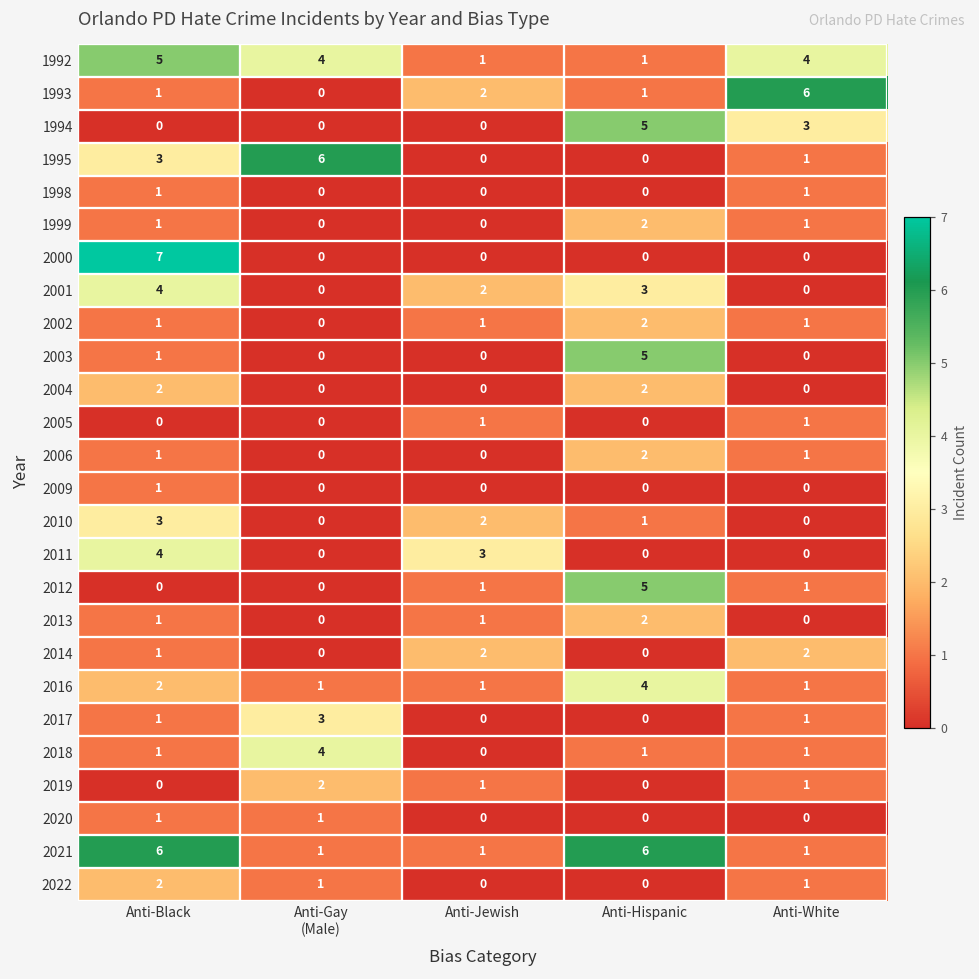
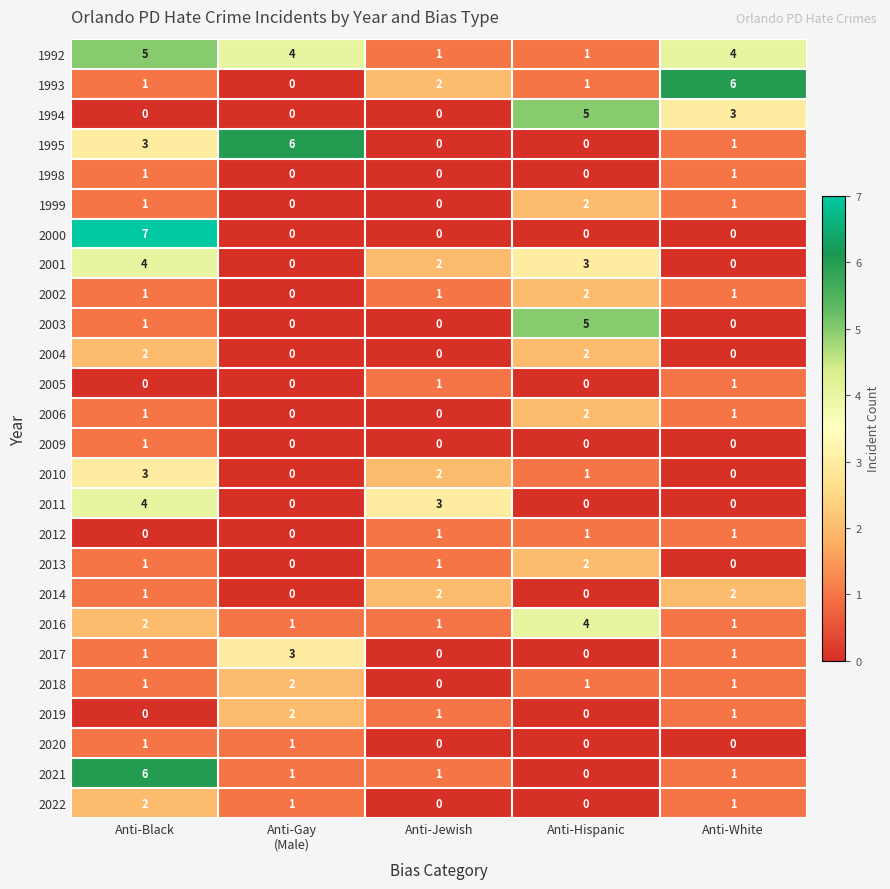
  {
    "1992": {
      "Anti-Black": 5,
      "Anti-Gay (Male)": 4,
      "Anti-Jewish": 1,
      "Anti-Hispanic": 1,
      "Anti-White": 4
    },
    "1993": {
      "Anti-Black": 1,
      "Anti-Gay (Male)": 0,
      "Anti-Jewish": 2,
      "Anti-Hispanic": 1,
      "Anti-White": 6
    },
    "1994": {
      "Anti-Black": 0,
      "Anti-Gay (Male)": 0,
      "Anti-Jewish": 0,
      "Anti-Hispanic": 5,
      "Anti-White": 3
    },
    "1995": {
      "Anti-Black": 3,
      "Anti-Gay (Male)": 6,
      "Anti-Jewish": 0,
      "Anti-Hispanic": 0,
      "Anti-White": 1
    },
    "1998": {
      "Anti-Black": 1,
      "Anti-Gay (Male)": 0,
      "Anti-Jewish": 0,
      "Anti-Hispanic": 0,
      "Anti-White": 1
    },
    "1999": {
      "Anti-Black": 1,
      "Anti-Gay (Male)": 0,
      "Anti-Jewish": 0,
      "Anti-Hispanic": 2,
      "Anti-White": 1
    },
    "2000": {
      "Anti-Black": 7,
      "Anti-Gay (Male)": 0,
      "Anti-Jewish": 0,
      "Anti-Hispanic": 0,
      "Anti-White": 0
    },
    "2001": {
      "Anti-Black": 4,
      "Anti-Gay (Male)": 0,
      "Anti-Jewish": 2,
      "Anti-Hispanic": 3,
      "Anti-White": 0
    },
    "2002": {
      "Anti-Black": 1,
      "Anti-Gay (Male)": 0,
      "Anti-Jewish": 1,
      "Anti-Hispanic": 2,
      "Anti-White": 1
    },
    "2003": {
      "Anti-Black": 1,
      "Anti-Gay (Male)": 0,
      "Anti-Jewish": 0,
      "Anti-Hispanic": 5,
      "Anti-White": 0
    },
    "2004": {
      "Anti-Black": 2,
      "Anti-Gay (Male)": 0,
      "Anti-Jewish": 0,
      "Anti-Hispanic": 2,
      "Anti-White": 0
    },
    "2005": {
      "Anti-Black": 0,
      "Anti-Gay (Male)": 0,
      "Anti-Jewish": 1,
      "Anti-Hispanic": 0,
      "Anti-White": 1
    },
    "2006": {
      "Anti-Black": 1,
      "Anti-Gay (Male)": 0,
      "Anti-Jewish": 0,
      "Anti-Hispanic": 2,
      "Anti-White": 1
    },
    "2009": {
      "Anti-Black": 1,
      "Anti-Gay (Male)": 0,
      "Anti-Jewish": 0,
      "Anti-Hispanic": 0,
      "Anti-White": 0
    },
    "2010": {
      "Anti-Black": 3,
      "Anti-Gay (Male)": 0,
      "Anti-Jewish": 2,
      "Anti-Hispanic": 1,
      "Anti-White": 0
    },
    "2011": {
      "Anti-Black": 4,
      "Anti-Gay (Male)": 0,
      "Anti-Jewish": 3,
      "Anti-Hispanic": 0,
      "Anti-White": 0
    },
    "2012": {
      "Anti-Black": 0,
      "Anti-Gay (Male)": 0,
      "Anti-Jewish": 1,
-     "Anti-Hispanic": 5,
+     "Anti-Hispanic": 1,
      "Anti-White": 1
    },
    "2013": {
      "Anti-Black": 1,
      "Anti-Gay (Male)": 0,
      "Anti-Jewish": 1,
      "Anti-Hispanic": 2,
      "Anti-White": 0
    },
    "2014": {
      "Anti-Black": 1,
      "Anti-Gay (Male)": 0,
      "Anti-Jewish": 2,
      "Anti-Hispanic": 0,
      "Anti-White": 2
    },
    "2016": {
      "Anti-Black": 2,
      "Anti-Gay (Male)": 1,
      "Anti-Jewish": 1,
      "Anti-Hispanic": 4,
      "Anti-White": 1
    },
    "2017": {
      "Anti-Black": 1,
      "Anti-Gay (Male)": 3,
      "Anti-Jewish": 0,
      "Anti-Hispanic": 0,
      "Anti-White": 1
    },
    "2018": {
      "Anti-Black": 1,
-     "Anti-Gay (Male)": 4,
+     "Anti-Gay (Male)": 2,
      "Anti-Jewish": 0,
      "Anti-Hispanic": 1,
      "Anti-White": 1
    },
    "2019": {
      "Anti-Black": 0,
      "Anti-Gay (Male)": 2,
      "Anti-Jewish": 1,
      "Anti-Hispanic": 0,
      "Anti-White": 1
    },
    "2020": {
      "Anti-Black": 1,
      "Anti-Gay (Male)": 1,
      "Anti-Jewish": 0,
      "Anti-Hispanic": 0,
      "Anti-White": 0
    },
    "2021": {
      "Anti-Black": 6,
      "Anti-Gay (Male)": 1,
      "Anti-Jewish": 1,
-     "Anti-Hispanic": 6,
+     "Anti-Hispanic": 0,
      "Anti-White": 1
    },
    "2022": {
      "Anti-Black": 2,
      "Anti-Gay (Male)": 1,
      "Anti-Jewish": 0,
      "Anti-Hispanic": 0,
      "Anti-White": 1
    }
  }
